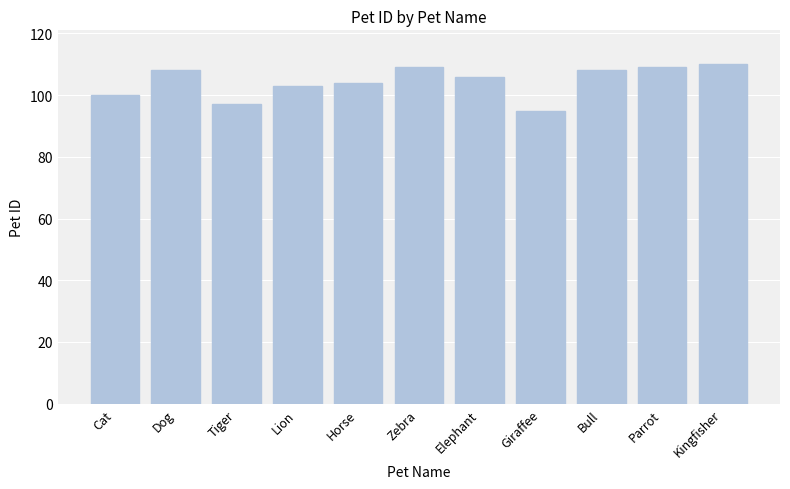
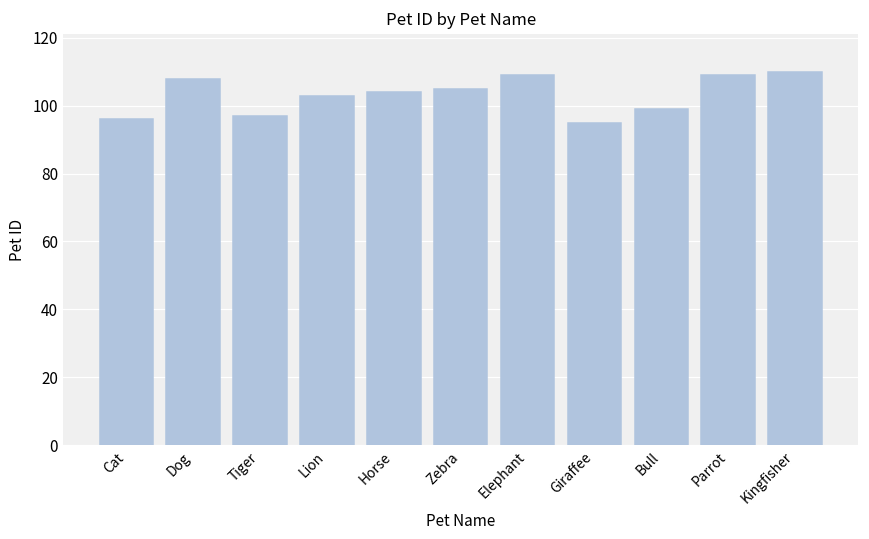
  {
-   "Cat": 100,
+   "Cat": 96,
    "Dog": 108,
    "Tiger": 97,
    "Lion": 103,
    "Horse": 104,
-   "Zebra": 109,
-   "Elephant": 106,
+   "Zebra": 105,
+   "Elephant": 109,
    "Giraffee": 95,
-   "Bull": 108,
+   "Bull": 99,
    "Parrot": 109,
    "Kingfisher": 110
  }
